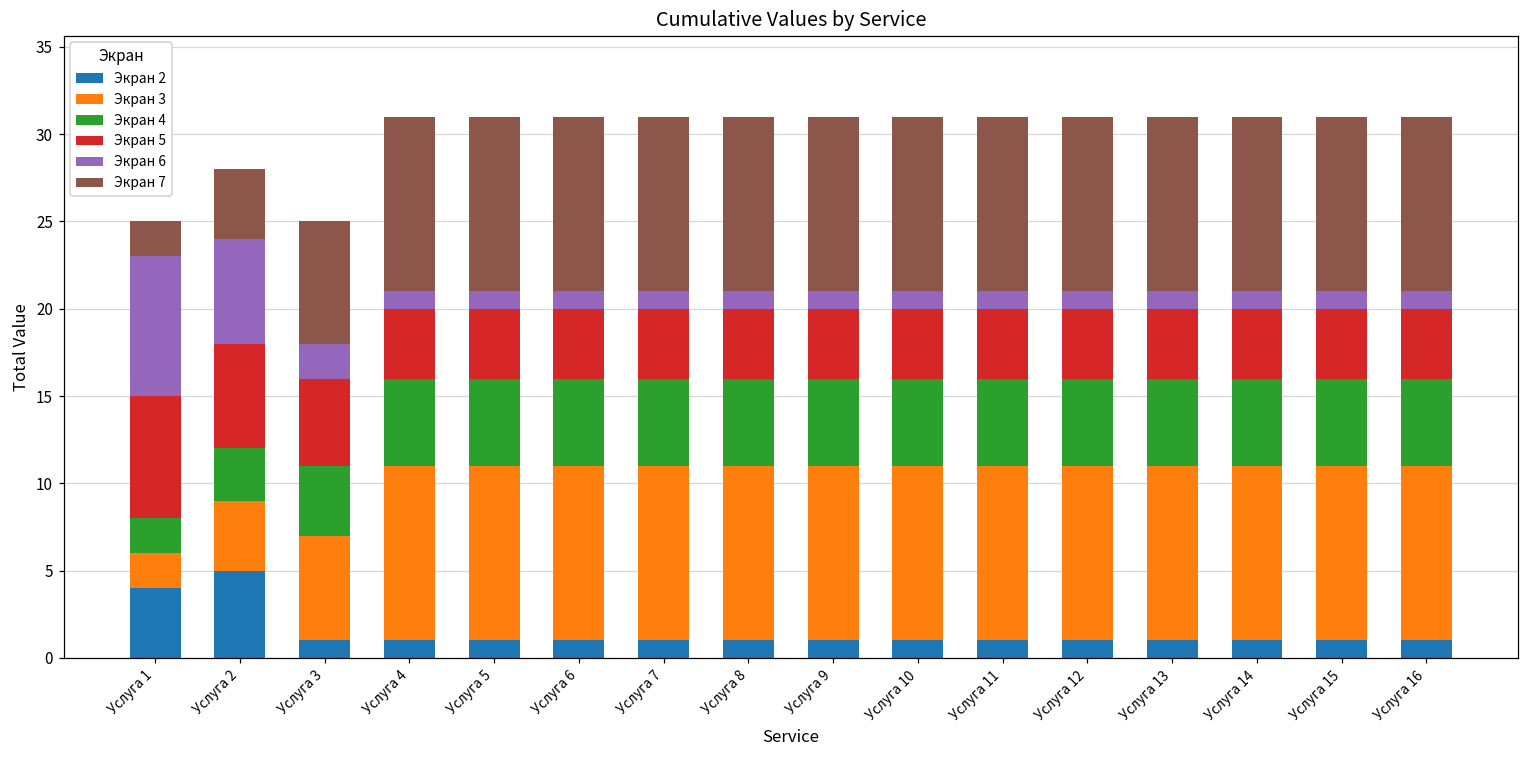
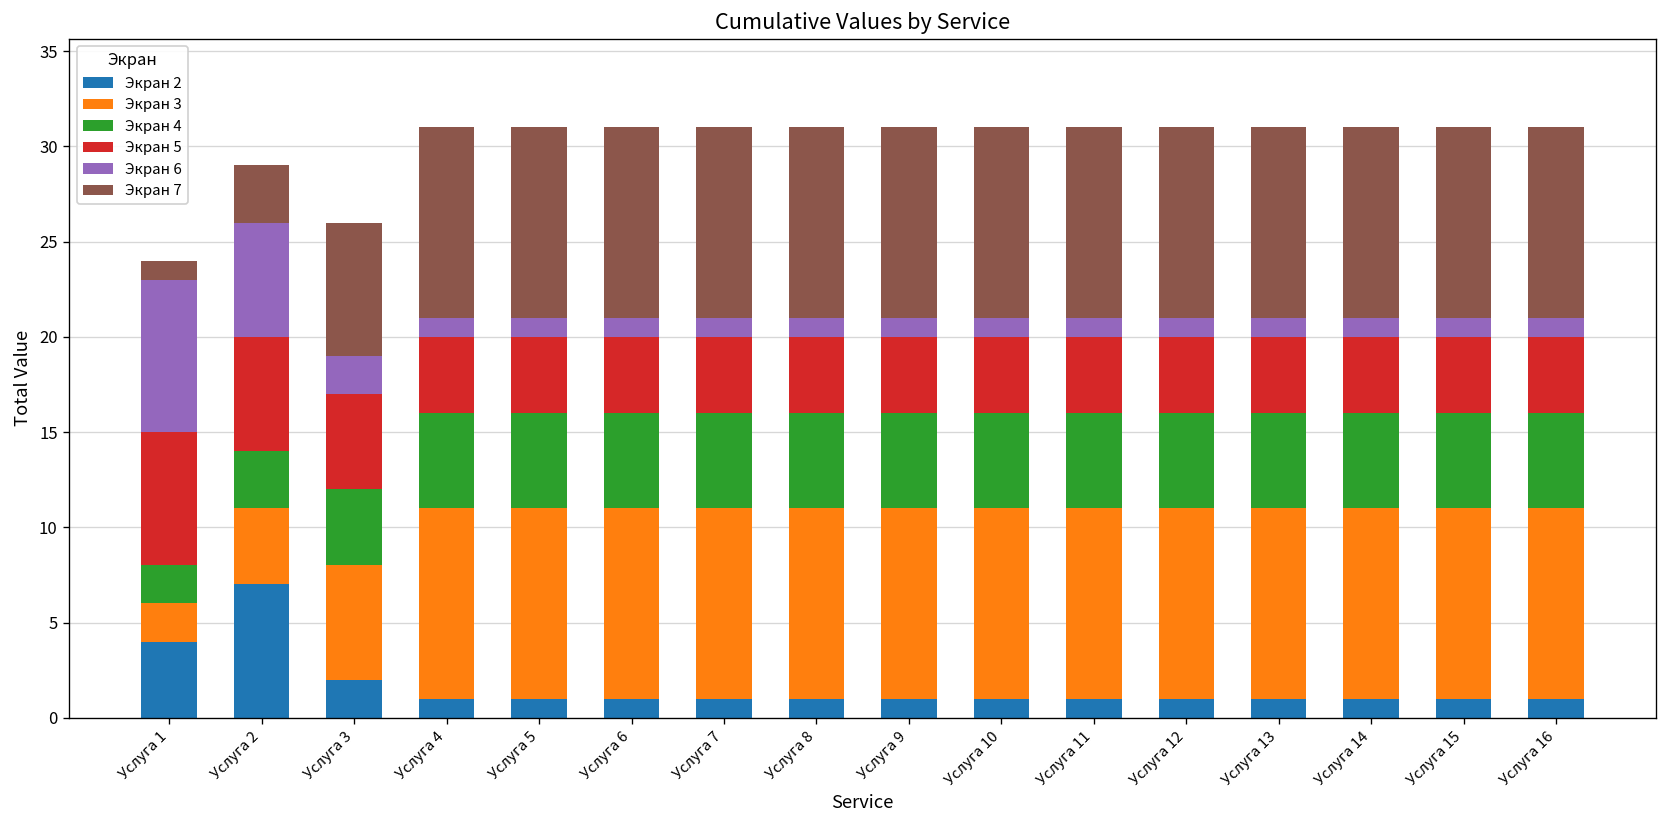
  {
    "Экран 2": {
      "Услуга 1": 4,
-     "Услуга 2": 5,
-     "Услуга 3": 1,
+     "Услуга 2": 7,
+     "Услуга 3": 2,
      "Услуга 4": 1,
      "Услуга 5": 1,
      "Услуга 6": 1,
      "Услуга 7": 1,
      "Услуга 8": 1,
      "Услуга 9": 1,
      "Услуга 10": 1,
      "Услуга 11": 1,
      "Услуга 12": 1,
      "Услуга 13": 1,
      "Услуга 14": 1,
      "Услуга 15": 1,
      "Услуга 16": 1
    },
    "Экран 3": {
      "Услуга 1": 2,
      "Услуга 2": 4,
      "Услуга 3": 6,
      "Услуга 4": 10,
      "Услуга 5": 10,
      "Услуга 6": 10,
      "Услуга 7": 10,
      "Услуга 8": 10,
      "Услуга 9": 10,
      "Услуга 10": 10,
      "Услуга 11": 10,
      "Услуга 12": 10,
      "Услуга 13": 10,
      "Услуга 14": 10,
      "Услуга 15": 10,
      "Услуга 16": 10
    },
    "Экран 4": {
      "Услуга 1": 2,
      "Услуга 2": 3,
      "Услуга 3": 4,
      "Услуга 4": 5,
      "Услуга 5": 5,
      "Услуга 6": 5,
      "Услуга 7": 5,
      "Услуга 8": 5,
      "Услуга 9": 5,
      "Услуга 10": 5,
      "Услуга 11": 5,
      "Услуга 12": 5,
      "Услуга 13": 5,
      "Услуга 14": 5,
      "Услуга 15": 5,
      "Услуга 16": 5
    },
    "Экран 5": {
      "Услуга 1": 7,
      "Услуга 2": 6,
      "Услуга 3": 5,
      "Услуга 4": 4,
      "Услуга 5": 4,
      "Услуга 6": 4,
      "Услуга 7": 4,
      "Услуга 8": 4,
      "Услуга 9": 4,
      "Услуга 10": 4,
      "Услуга 11": 4,
      "Услуга 12": 4,
      "Услуга 13": 4,
      "Услуга 14": 4,
      "Услуга 15": 4,
      "Услуга 16": 4
    },
    "Экран 6": {
      "Услуга 1": 8,
      "Услуга 2": 6,
      "Услуга 3": 2,
      "Услуга 4": 1,
      "Услуга 5": 1,
      "Услуга 6": 1,
      "Услуга 7": 1,
      "Услуга 8": 1,
      "Услуга 9": 1,
      "Услуга 10": 1,
      "Услуга 11": 1,
      "Услуга 12": 1,
      "Услуга 13": 1,
      "Услуга 14": 1,
      "Услуга 15": 1,
      "Услуга 16": 1
    },
    "Экран 7": {
-     "Услуга 1": 2,
-     "Услуга 2": 4,
+     "Услуга 1": 1,
+     "Услуга 2": 3,
      "Услуга 3": 7,
      "Услуга 4": 10,
      "Услуга 5": 10,
      "Услуга 6": 10,
      "Услуга 7": 10,
      "Услуга 8": 10,
      "Услуга 9": 10,
      "Услуга 10": 10,
      "Услуга 11": 10,
      "Услуга 12": 10,
      "Услуга 13": 10,
      "Услуга 14": 10,
      "Услуга 15": 10,
      "Услуга 16": 10
    }
  }
